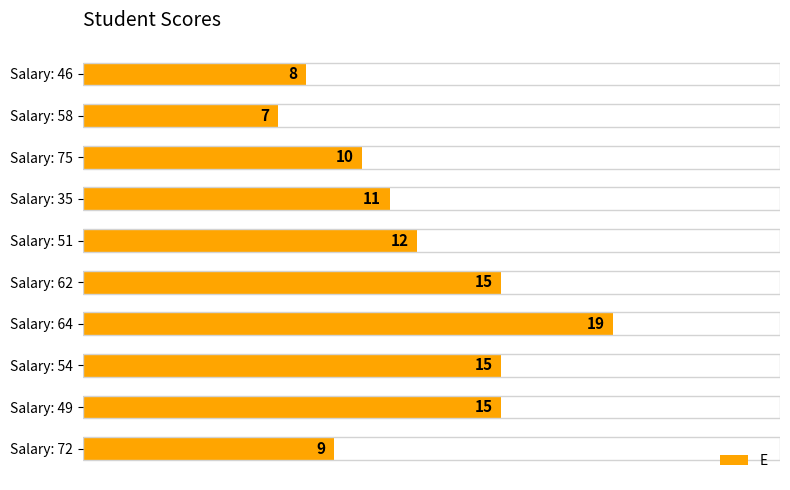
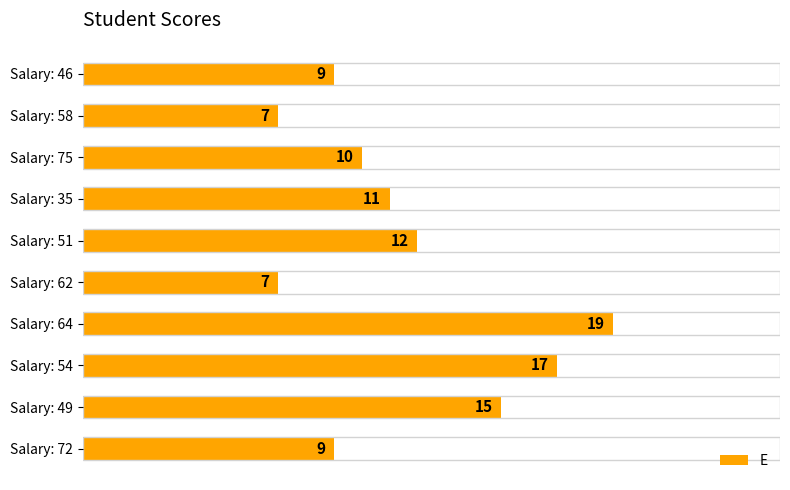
  {
-   "Salary: 46": 8,
+   "Salary: 46": 9,
    "Salary: 58": 7,
    "Salary: 75": 10,
    "Salary: 35": 11,
    "Salary: 51": 12,
-   "Salary: 62": 15,
+   "Salary: 62": 7,
    "Salary: 64": 19,
-   "Salary: 54": 15,
+   "Salary: 54": 17,
    "Salary: 49": 15,
    "Salary: 72": 9
  }
